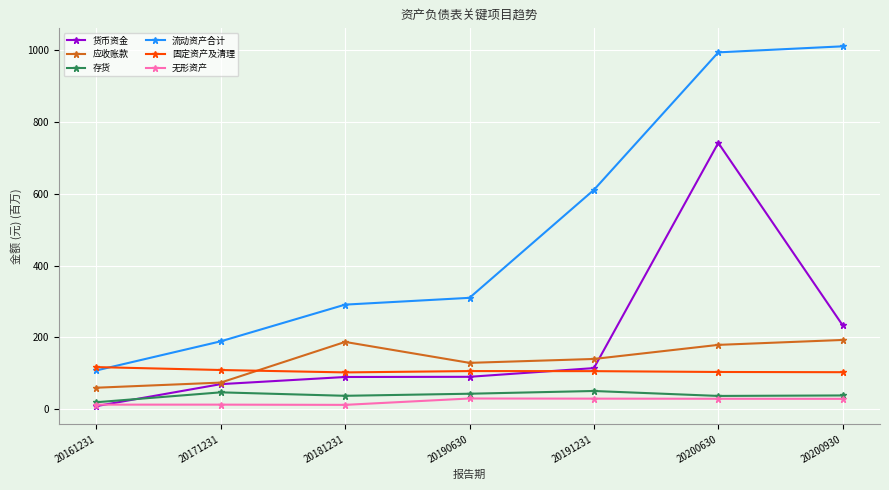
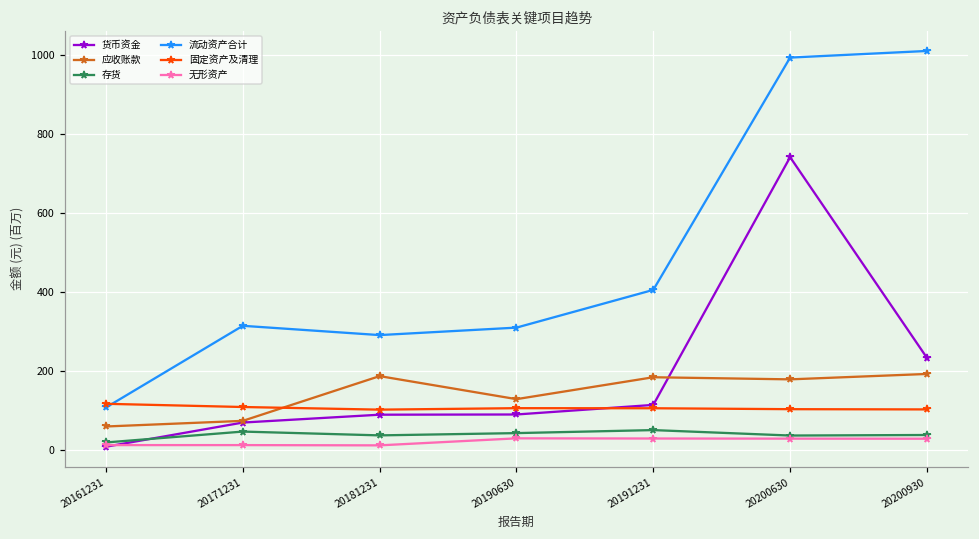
  {
    "货币资金": {
      "20181231": 90,
      "20190630": 90,
      "20191231": 110,
      "20200630": 740,
      "20200930": 230
    },
    "应收账款": {
      "20161231": 60,
      "20181231": 190,
      "20190630": 130,
-     "20191231": 140,
+     "20191231": 180,
      "20200630": 180,
      "20200930": 190
    },
    "存货": {
      "20171231": 50,
      "20181231": 40,
      "20190630": 40,
      "20191231": 50,
      "20200630": 40,
      "20200930": 40
    },
    "流动资产合计": {
      "20161231": 110,
-     "20171231": 190,
+     "20171231": 310,
      "20181231": 290,
      "20190630": 310,
-     "20191231": 610,
+     "20191231": 410,
      "20200630": 990,
      "20200930": 1010
    },
    "固定资产及清理": {
      "20161231": 120,
      "20171231": 110,
      "20181231": 100,
      "20190630": 110,
      "20191231": 110,
      "20200630": 100,
      "20200930": 100
    },
    "无形资产": {
      "20171231": 10,
      "20181231": 10,
      "20190630": 30,
      "20191231": 30,
      "20200630": 30,
      "20200930": 30
    }
  }
